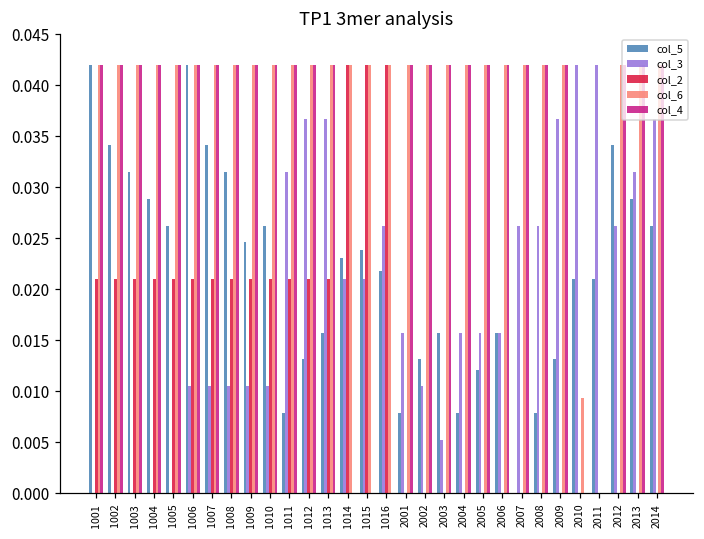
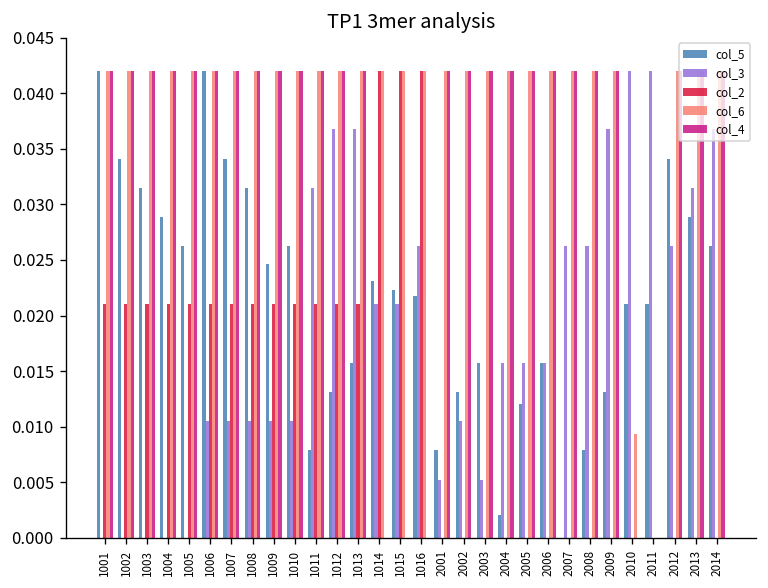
  {
    "col_5": {
      "1001": 0.042,
      "1002": 0.034,
      "1003": 0.032,
      "1004": 0.029,
      "1005": 0.026,
      "1006": 0.042,
      "1007": 0.034,
      "1008": 0.032,
      "1009": 0.025,
      "1010": 0.026,
      "1011": 0.008,
      "1012": 0.013,
      "1013": 0.016,
      "1014": 0.023,
-     "1015": 0.024,
+     "1015": 0.022,
      "1016": 0.022,
      "2001": 0.008,
      "2002": 0.013,
      "2003": 0.016,
-     "2004": 0.008,
+     "2004": 0.002,
      "2005": 0.012,
      "2006": 0.016,
      "2007": 0.000,
      "2008": 0.008,
      "2009": 0.013,
      "2010": 0.021,
      "2011": 0.021,
      "2012": 0.034,
      "2013": 0.029,
      "2014": 0.026
    },
    "col_3": {
      "1001": 0.000,
      "1002": 0.000,
      "1003": 0.000,
      "1004": 0.000,
      "1005": 0.000,
      "1006": 0.011,
      "1007": 0.011,
      "1008": 0.011,
      "1009": 0.011,
      "1010": 0.011,
      "1011": 0.032,
      "1012": 0.037,
      "1013": 0.037,
      "1014": 0.021,
      "1015": 0.021,
      "1016": 0.026,
-     "2001": 0.016,
+     "2001": 0.005,
      "2002": 0.011,
      "2003": 0.005,
      "2004": 0.016,
      "2005": 0.016,
      "2006": 0.016,
      "2007": 0.026,
      "2008": 0.026,
      "2009": 0.037,
      "2010": 0.042,
      "2011": 0.042,
      "2012": 0.026,
      "2013": 0.032
    },
    "col_2": {
      "1001": 0.021,
      "1002": 0.021,
      "1003": 0.021,
      "1004": 0.021,
      "1005": 0.021,
      "1006": 0.021,
      "1007": 0.021,
      "1008": 0.021,
      "1009": 0.021,
      "1010": 0.021,
      "1011": 0.021,
      "1012": 0.021,
      "1013": 0.021,
      "1014": 0.042,
      "1015": 0.042,
      "1016": 0.042,
      "2001": 0.000,
      "2002": 0.000,
      "2003": 0.000,
      "2004": 0.000,
      "2005": 0.000,
      "2006": 0.000,
      "2007": 0.000,
      "2008": 0.000,
      "2009": 0.000,
      "2010": 0.000,
      "2011": 0.000,
      "2012": 0.000,
      "2013": 0.000,
      "2014": 0.000
    },
    "col_6": {
      "1001": 0.042,
      "1002": 0.042,
      "1003": 0.042,
      "1004": 0.042,
      "1005": 0.042,
      "1006": 0.042,
      "1007": 0.042,
      "1008": 0.042,
      "1009": 0.042,
      "1010": 0.042,
      "1011": 0.042,
      "1012": 0.042,
      "1013": 0.042,
      "1014": 0.042,
      "1015": 0.042,
      "1016": 0.042,
      "2001": 0.042,
      "2002": 0.042,
      "2003": 0.042,
      "2004": 0.042,
      "2005": 0.042,
      "2006": 0.042,
      "2007": 0.042,
      "2008": 0.042,
      "2009": 0.042,
      "2010": 0.009,
      "2011": 0.000,
      "2012": 0.042
    },
    "col_4": {
      "1001": 0.042,
      "1002": 0.042,
      "1003": 0.042,
      "1004": 0.042,
      "1005": 0.042,
      "1006": 0.042,
      "1007": 0.042,
      "1008": 0.042,
      "1009": 0.042,
      "1010": 0.042,
      "1011": 0.042,
      "1012": 0.042,
      "1013": 0.042,
      "1014": 0.000,
      "1015": 0.000,
      "1016": 0.000,
      "2001": 0.042,
      "2002": 0.042,
      "2003": 0.042,
      "2004": 0.042,
      "2005": 0.042,
      "2006": 0.042,
      "2007": 0.042,
      "2008": 0.042,
      "2009": 0.042,
      "2010": 0.000,
      "2011": 0.000
    }
  }
